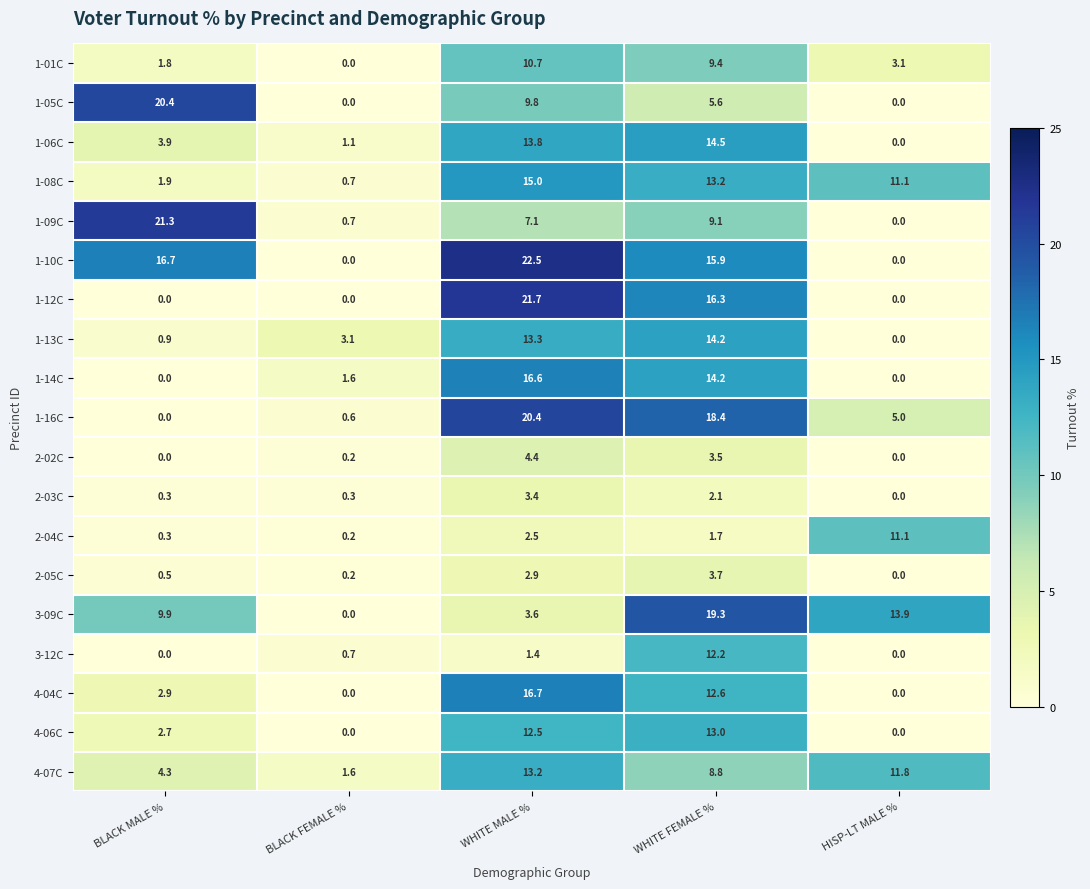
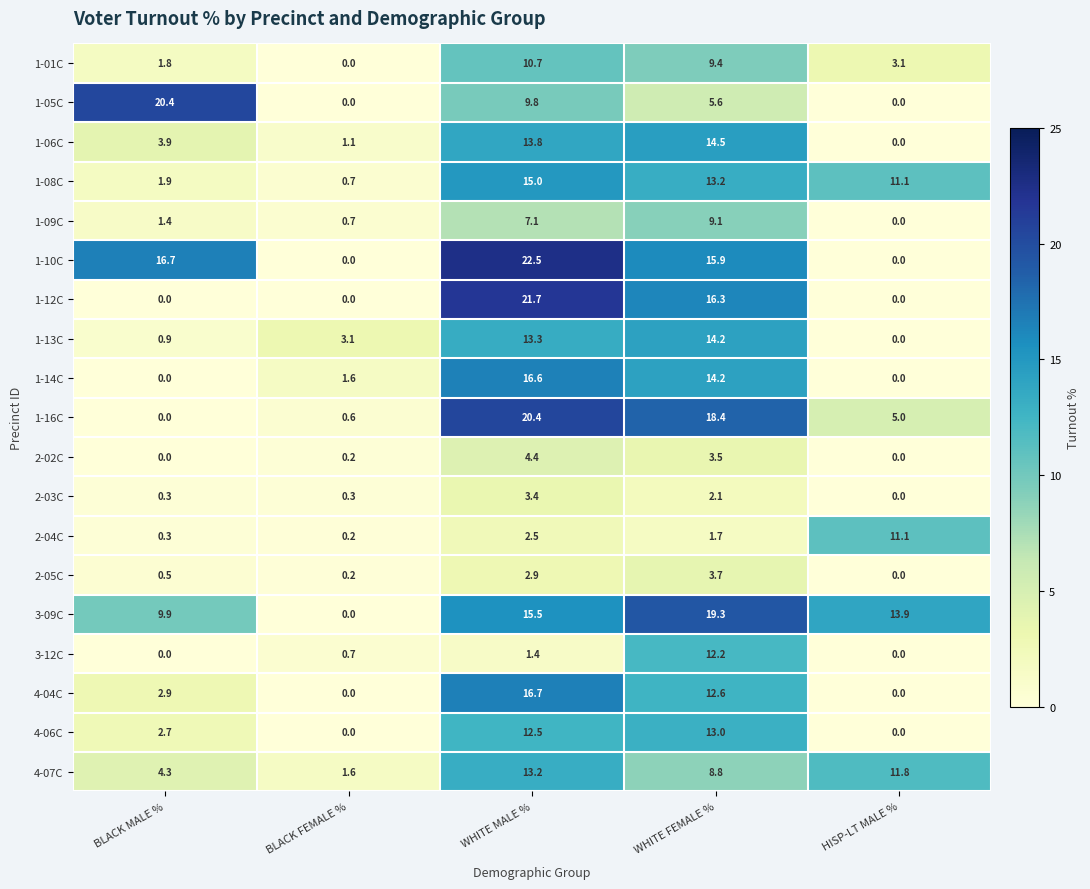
  {
    "1-01C": {
      "BLACK MALE %": 1.8,
      "BLACK FEMALE %": 0.0,
      "WHITE MALE %": 10.7,
      "WHITE FEMALE %": 9.4,
      "HISP-LT MALE %": 3.1
    },
    "1-05C": {
      "BLACK MALE %": 20.4,
      "BLACK FEMALE %": 0.0,
      "WHITE MALE %": 9.8,
      "WHITE FEMALE %": 5.6,
      "HISP-LT MALE %": 0.0
    },
    "1-06C": {
      "BLACK MALE %": 3.9,
      "BLACK FEMALE %": 1.1,
      "WHITE MALE %": 13.8,
      "WHITE FEMALE %": 14.5,
      "HISP-LT MALE %": 0.0
    },
    "1-08C": {
      "BLACK MALE %": 1.9,
      "BLACK FEMALE %": 0.7,
      "WHITE MALE %": 15.0,
      "WHITE FEMALE %": 13.2,
      "HISP-LT MALE %": 11.1
    },
    "1-09C": {
-     "BLACK MALE %": 21.3,
+     "BLACK MALE %": 1.4,
      "BLACK FEMALE %": 0.7,
      "WHITE MALE %": 7.1,
      "WHITE FEMALE %": 9.1,
      "HISP-LT MALE %": 0.0
    },
    "1-10C": {
      "BLACK MALE %": 16.7,
      "BLACK FEMALE %": 0.0,
      "WHITE MALE %": 22.5,
      "WHITE FEMALE %": 15.9,
      "HISP-LT MALE %": 0.0
    },
    "1-12C": {
      "BLACK MALE %": 0.0,
      "BLACK FEMALE %": 0.0,
      "WHITE MALE %": 21.7,
      "WHITE FEMALE %": 16.3,
      "HISP-LT MALE %": 0.0
    },
    "1-13C": {
      "BLACK MALE %": 0.9,
      "BLACK FEMALE %": 3.1,
      "WHITE MALE %": 13.3,
      "WHITE FEMALE %": 14.2,
      "HISP-LT MALE %": 0.0
    },
    "1-14C": {
      "BLACK MALE %": 0.0,
      "BLACK FEMALE %": 1.6,
      "WHITE MALE %": 16.6,
      "WHITE FEMALE %": 14.2,
      "HISP-LT MALE %": 0.0
    },
    "1-16C": {
      "BLACK MALE %": 0.0,
      "BLACK FEMALE %": 0.6,
      "WHITE MALE %": 20.4,
      "WHITE FEMALE %": 18.4,
      "HISP-LT MALE %": 5.0
    },
    "2-02C": {
      "BLACK MALE %": 0.0,
      "BLACK FEMALE %": 0.2,
      "WHITE MALE %": 4.4,
      "WHITE FEMALE %": 3.5,
      "HISP-LT MALE %": 0.0
    },
    "2-03C": {
      "BLACK MALE %": 0.3,
      "BLACK FEMALE %": 0.3,
      "WHITE MALE %": 3.4,
      "WHITE FEMALE %": 2.1,
      "HISP-LT MALE %": 0.0
    },
    "2-04C": {
      "BLACK MALE %": 0.3,
      "BLACK FEMALE %": 0.2,
      "WHITE MALE %": 2.5,
      "WHITE FEMALE %": 1.7,
      "HISP-LT MALE %": 11.1
    },
    "2-05C": {
      "BLACK MALE %": 0.5,
      "BLACK FEMALE %": 0.2,
      "WHITE MALE %": 2.9,
      "WHITE FEMALE %": 3.7,
      "HISP-LT MALE %": 0.0
    },
    "3-09C": {
      "BLACK MALE %": 9.9,
      "BLACK FEMALE %": 0.0,
-     "WHITE MALE %": 3.6,
+     "WHITE MALE %": 15.5,
      "WHITE FEMALE %": 19.3,
      "HISP-LT MALE %": 13.9
    },
    "3-12C": {
      "BLACK MALE %": 0.0,
      "BLACK FEMALE %": 0.7,
      "WHITE MALE %": 1.4,
      "WHITE FEMALE %": 12.2,
      "HISP-LT MALE %": 0.0
    },
    "4-04C": {
      "BLACK MALE %": 2.9,
      "BLACK FEMALE %": 0.0,
      "WHITE MALE %": 16.7,
      "WHITE FEMALE %": 12.6,
      "HISP-LT MALE %": 0.0
    },
    "4-06C": {
      "BLACK MALE %": 2.7,
      "BLACK FEMALE %": 0.0,
      "WHITE MALE %": 12.5,
      "WHITE FEMALE %": 13.0,
      "HISP-LT MALE %": 0.0
    },
    "4-07C": {
      "BLACK MALE %": 4.3,
      "BLACK FEMALE %": 1.6,
      "WHITE MALE %": 13.2,
      "WHITE FEMALE %": 8.8,
      "HISP-LT MALE %": 11.8
    }
  }
